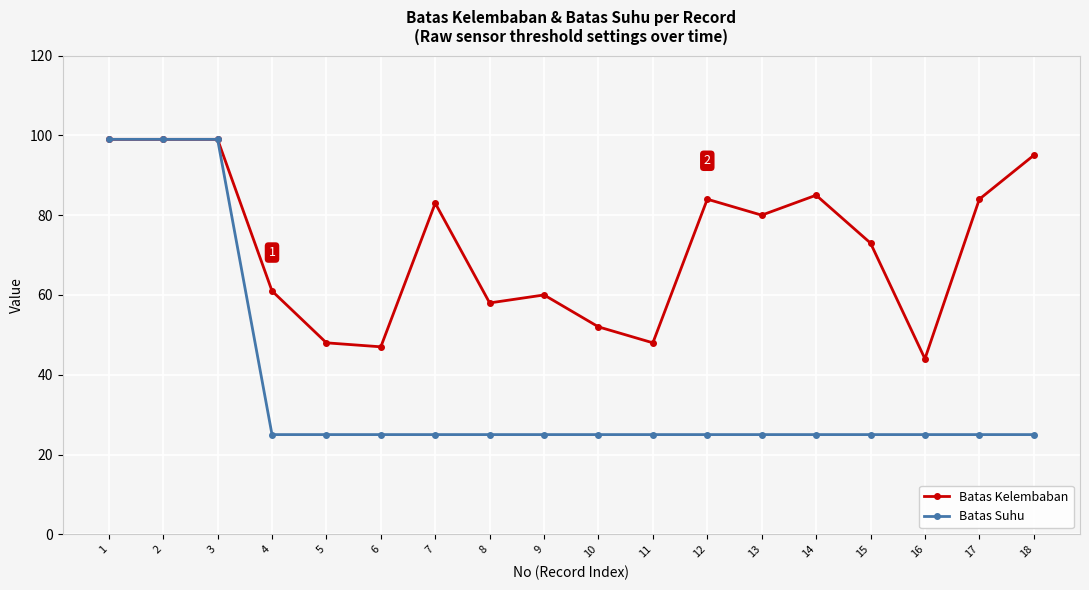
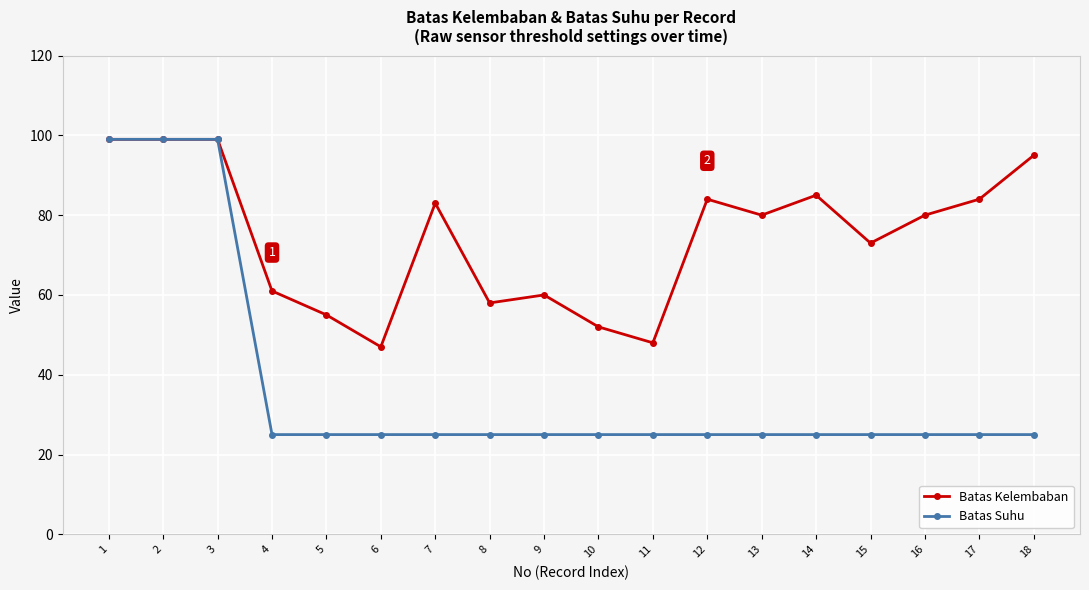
  {
    "Batas Kelembaban": {
      "4": 61,
-     "5": 48,
+     "5": 55,
      "6": 47,
      "7": 83,
      "8": 58,
      "9": 60,
      "10": 52,
      "11": 48,
      "12": 84,
      "13": 80,
      "14": 85,
      "15": 73,
-     "16": 44,
+     "16": 80,
      "17": 84,
      "18": 95
    },
    "Batas Suhu": {
      "4": 25,
      "5": 25,
      "6": 25,
      "7": 25,
      "8": 25,
      "9": 25,
      "10": 25,
      "11": 25,
      "12": 25,
      "13": 25,
      "14": 25,
      "15": 25,
      "16": 25,
      "17": 25,
      "18": 25
    }
  }
